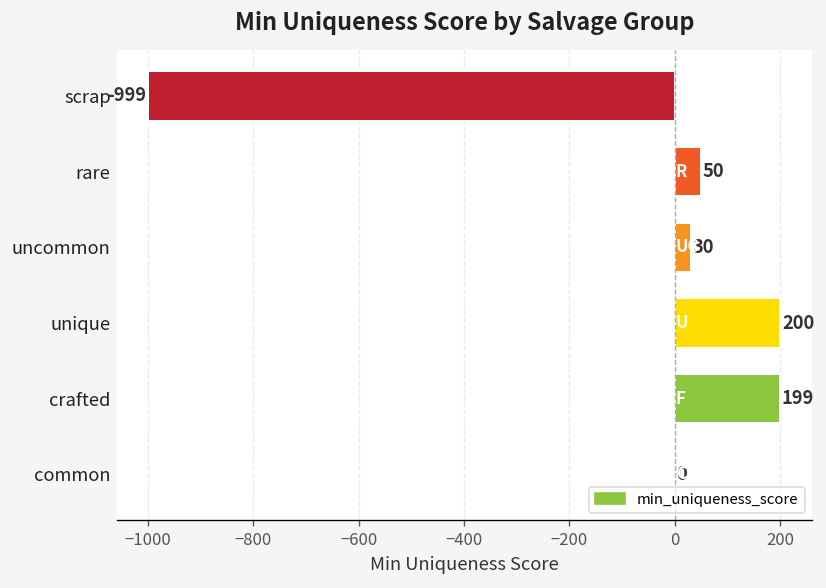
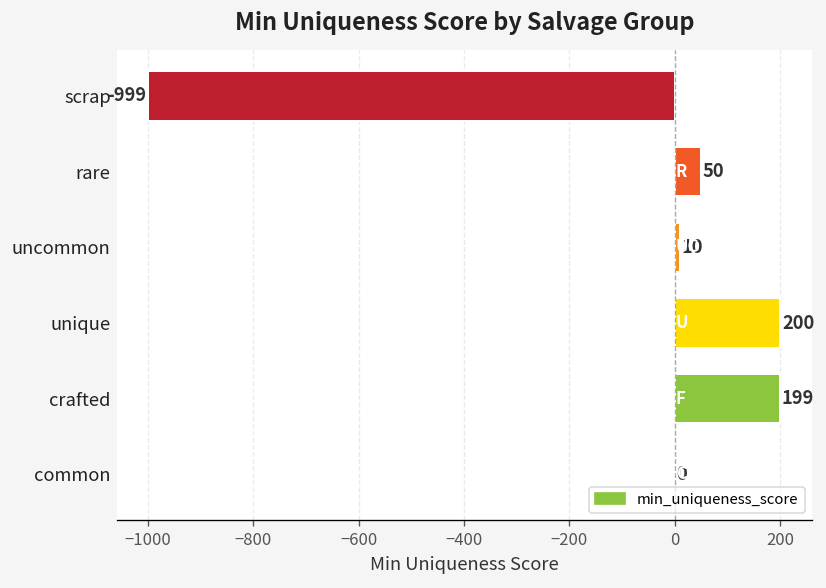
  {
    "scrap": -999,
    "rare": 50,
-   "uncommon": 30,
+   "uncommon": 10,
    "unique": 200,
    "crafted": 199,
    "common": 0
  }
